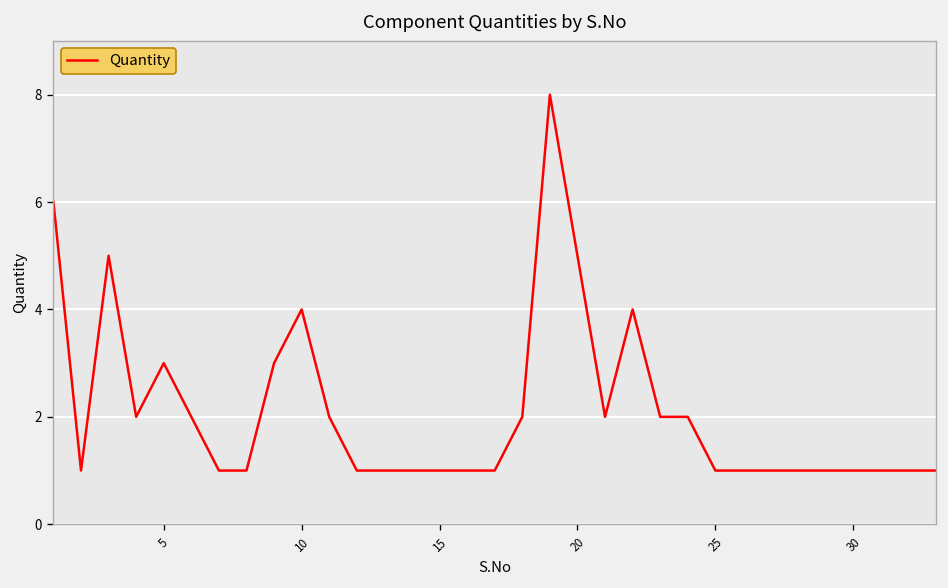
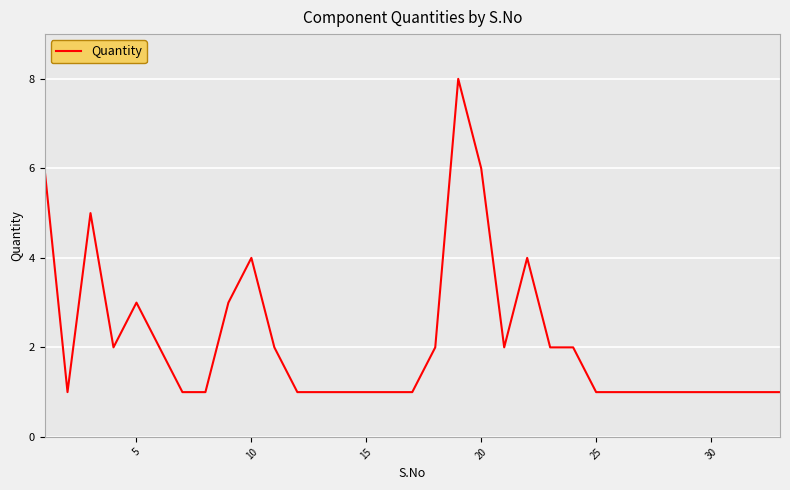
  {
    "5": 3,
    "10": 4,
    "15": 1,
-   "20": 5,
+   "20": 6,
    "25": 1,
    "30": 1
  }
